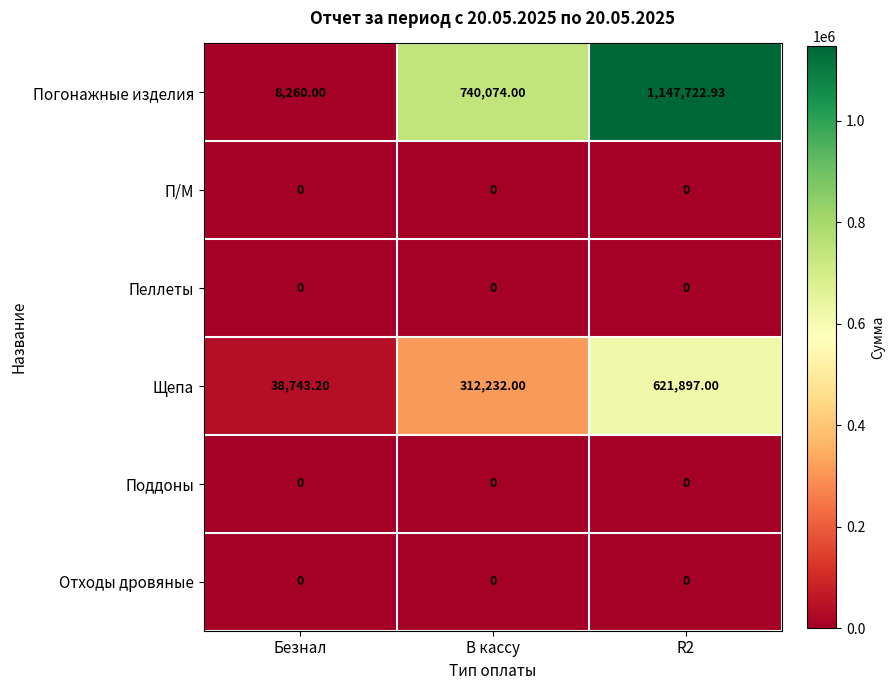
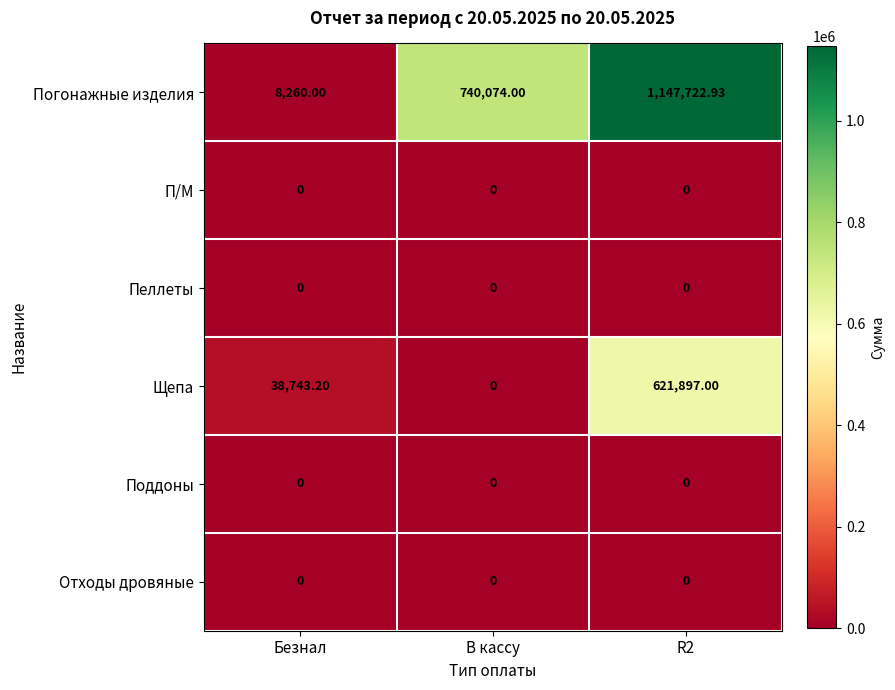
  {
    "Погонажные изделия": {
      "Безнал": "8,260.00",
      "В кассу": "740,074.00",
      "R2": "1,147,722.93"
    },
    "П/М": {
      "Безнал": "0",
      "В кассу": "0",
      "R2": "0"
    },
    "Пеллеты": {
      "Безнал": "0",
      "В кассу": "0",
      "R2": "0"
    },
    "Щепа": {
      "Безнал": "38,743.20",
-     "В кассу": "312,232.00",
+     "В кассу": "0",
      "R2": "621,897.00"
    },
    "Поддоны": {
      "Безнал": "0",
      "В кассу": "0",
      "R2": "0"
    },
    "Отходы дровяные": {
      "Безнал": "0",
      "В кассу": "0",
      "R2": "0"
    }
  }
